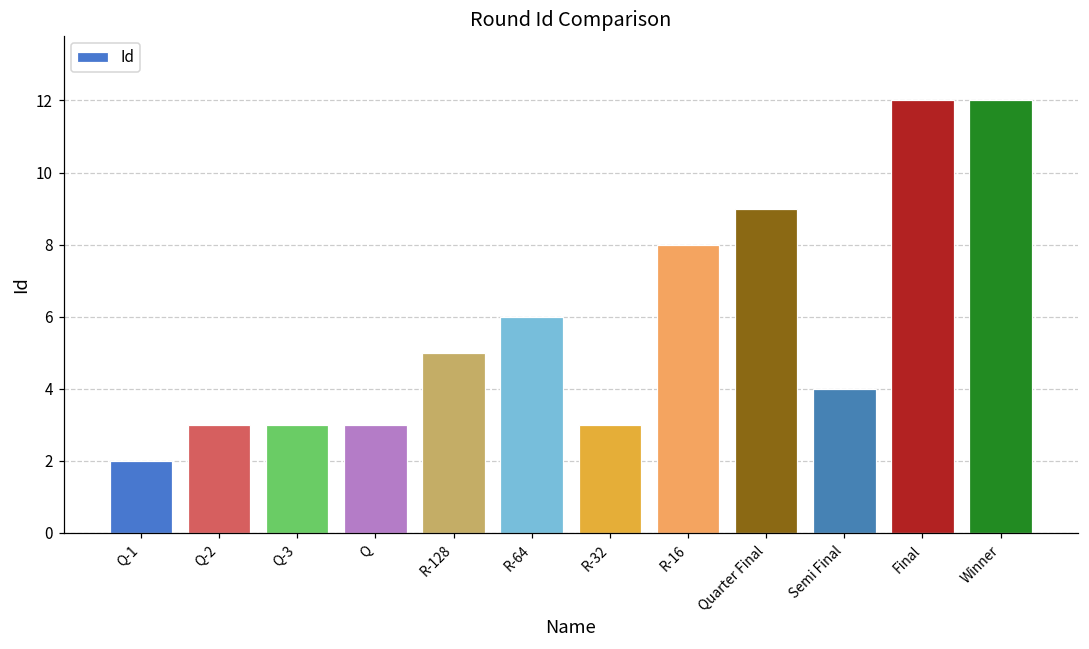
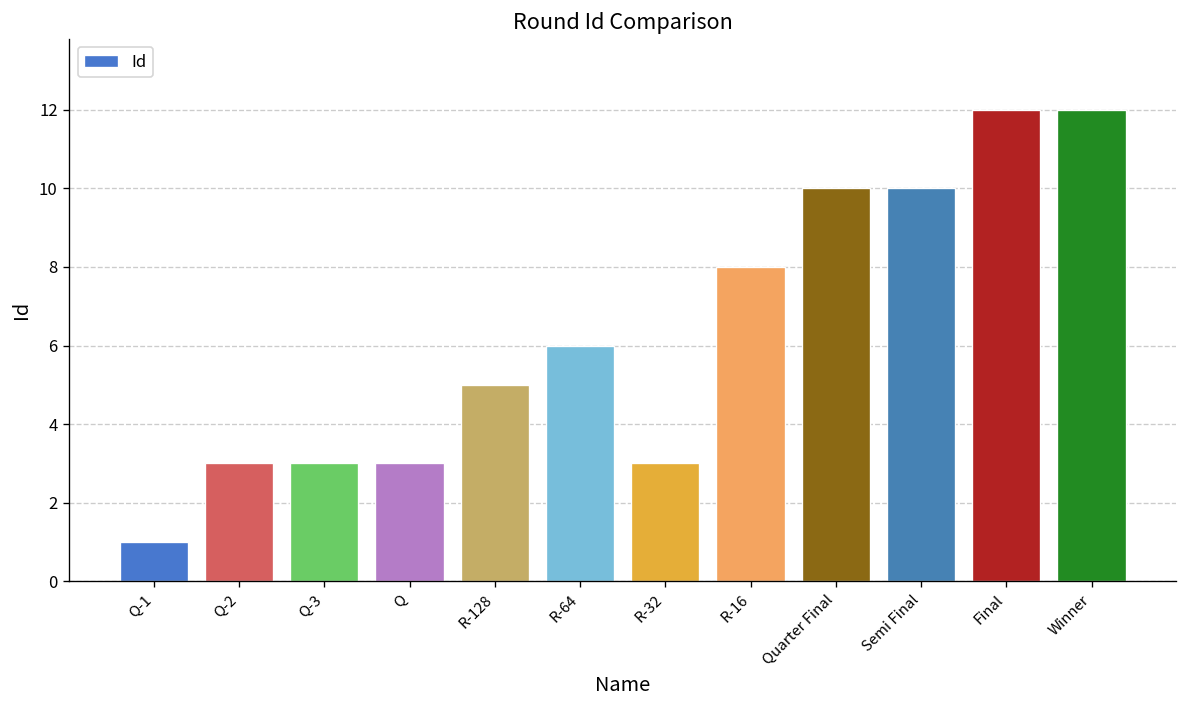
  {
-   "Q-1": 2,
+   "Q-1": 1,
    "Q-2": 3,
    "Q-3": 3,
    "Q": 3,
    "R-128": 5,
    "R-64": 6,
    "R-32": 3,
    "R-16": 8,
-   "Quarter Final": 9,
-   "Semi Final": 4,
+   "Quarter Final": 10,
+   "Semi Final": 10,
    "Final": 12,
    "Winner": 12
  }
